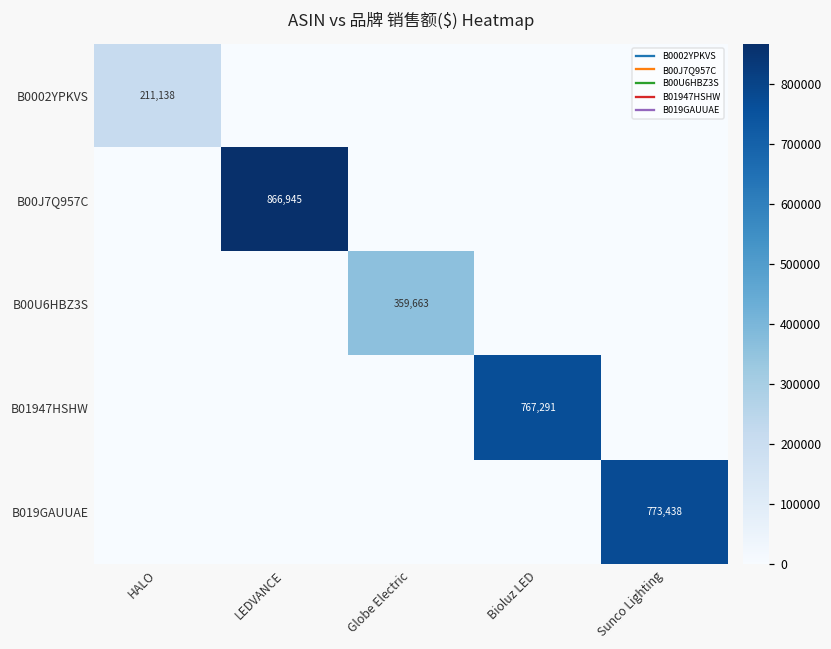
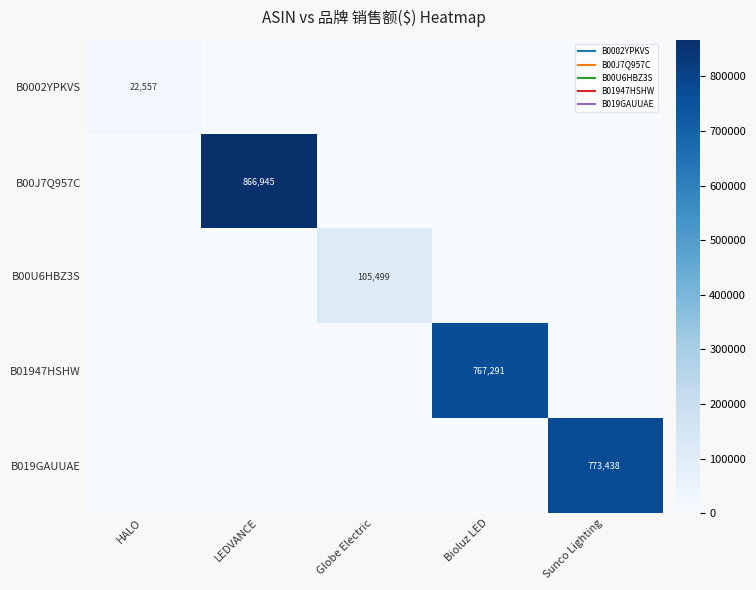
  {
    "B0002YPKVS": {
-     "HALO": "211,138"
+     "HALO": "22,557"
    },
    "B00J7Q957C": {
      "LEDVANCE": "866,945"
    },
    "B00U6HBZ3S": {
-     "Globe Electric": "359,663"
+     "Globe Electric": "105,499"
    },
    "B01947HSHW": {
      "Bioluz LED": "767,291"
    },
    "B019GAUUAE": {
      "Sunco Lighting": "773,438"
    }
  }
